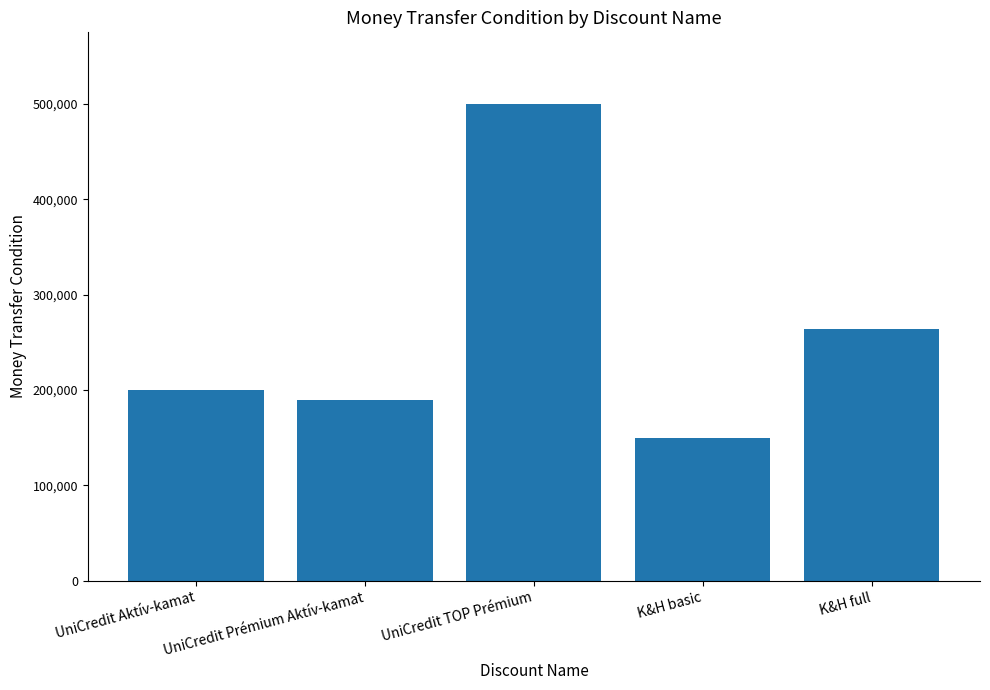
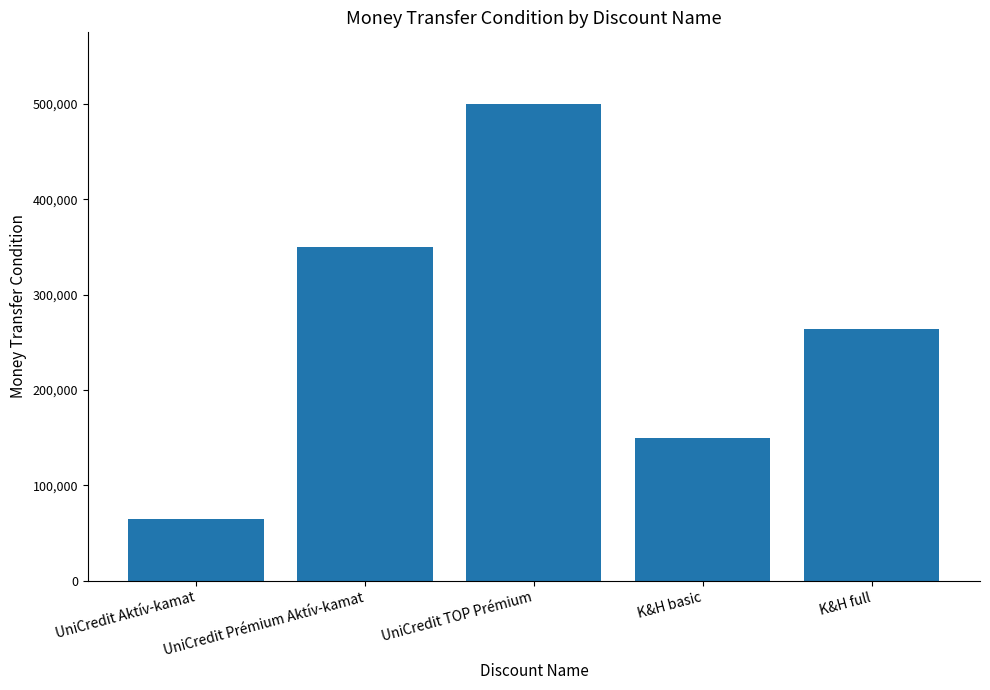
  {
-   "UniCredit Aktív-kamat": "200,000",
-   "UniCredit Prémium Aktív-kamat": "190,000",
+   "UniCredit Aktív-kamat": "60,000",
+   "UniCredit Prémium Aktív-kamat": "350,000",
    "UniCredit TOP Prémium": "500,000",
    "K&H basic": "150,000",
    "K&H full": "260,000"
  }
